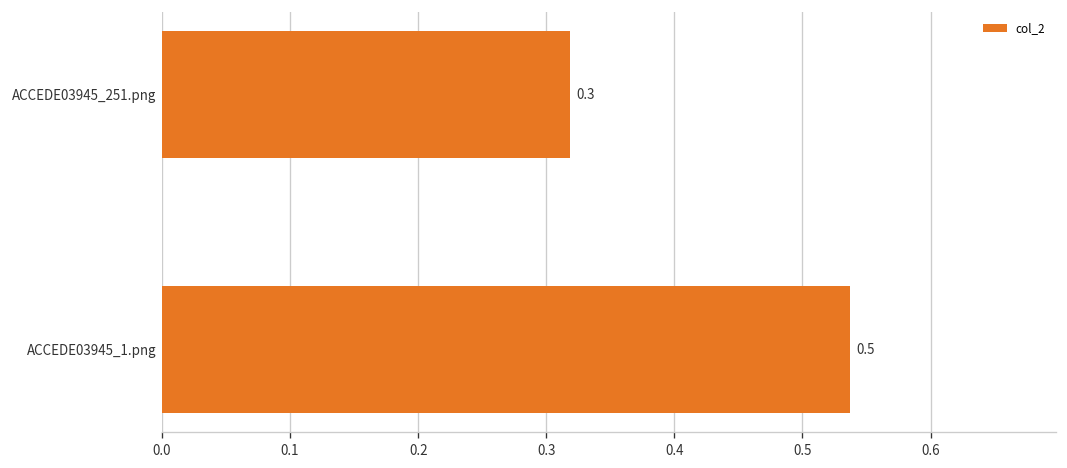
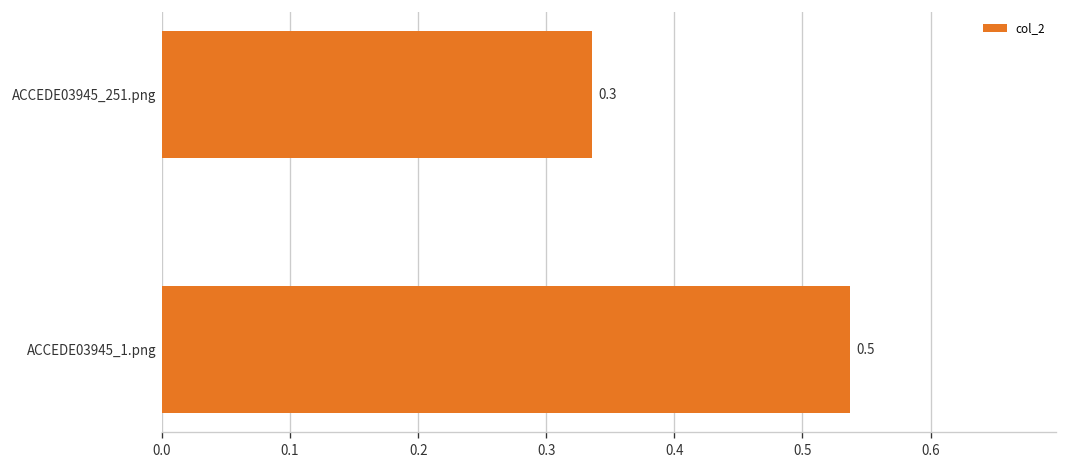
  {
-   "ACCEDE03945_251.png": 0.319
+   "ACCEDE03945_251.png": 0.335
  }
